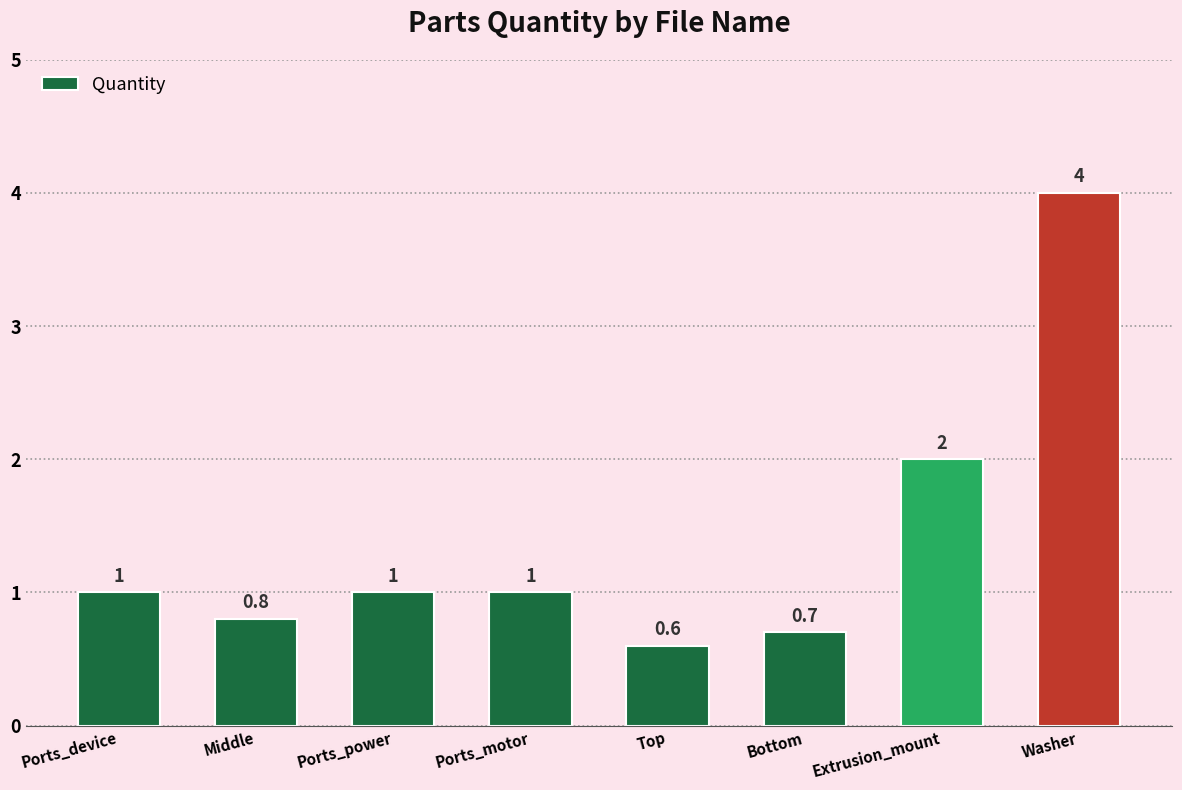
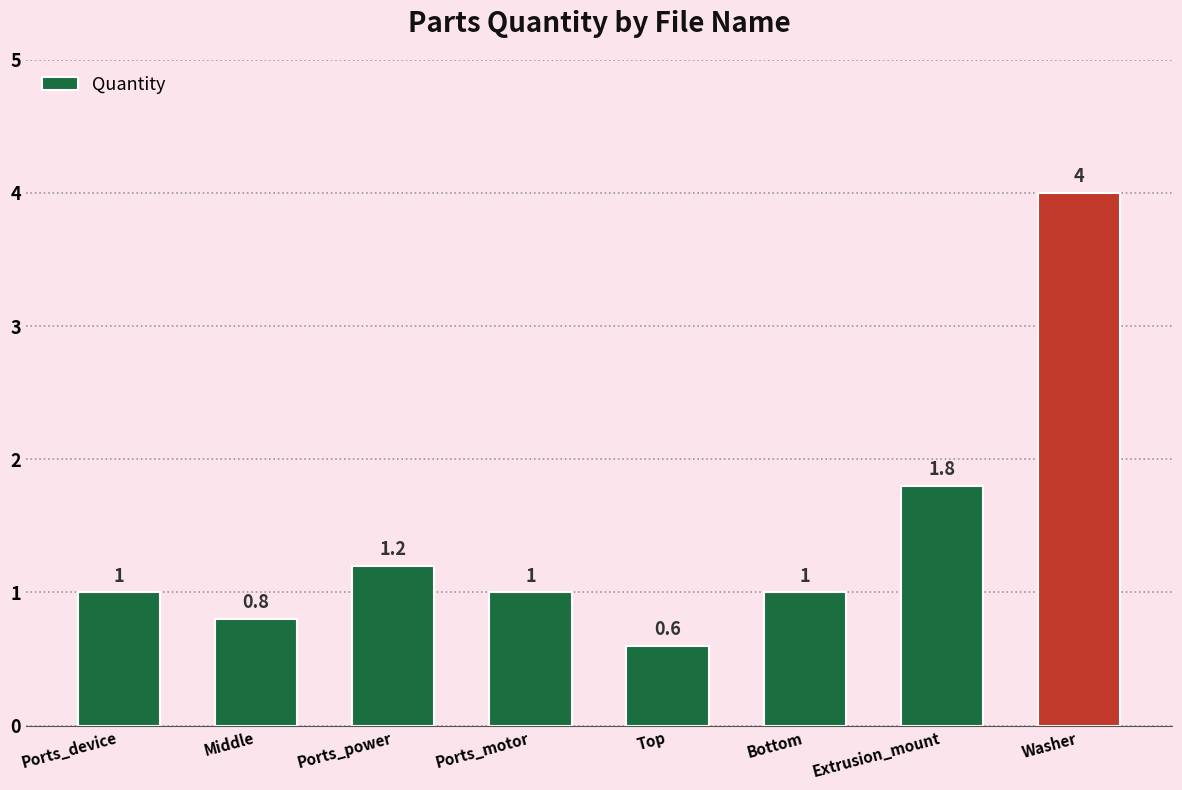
  {
    "Ports_device": 1,
    "Middle": 0.8,
-   "Ports_power": 1,
+   "Ports_power": 1.2,
    "Ports_motor": 1,
    "Top": 0.6,
-   "Bottom": 0.7,
-   "Extrusion_mount": 2,
+   "Bottom": 1,
+   "Extrusion_mount": 1.8,
    "Washer": 4
  }
